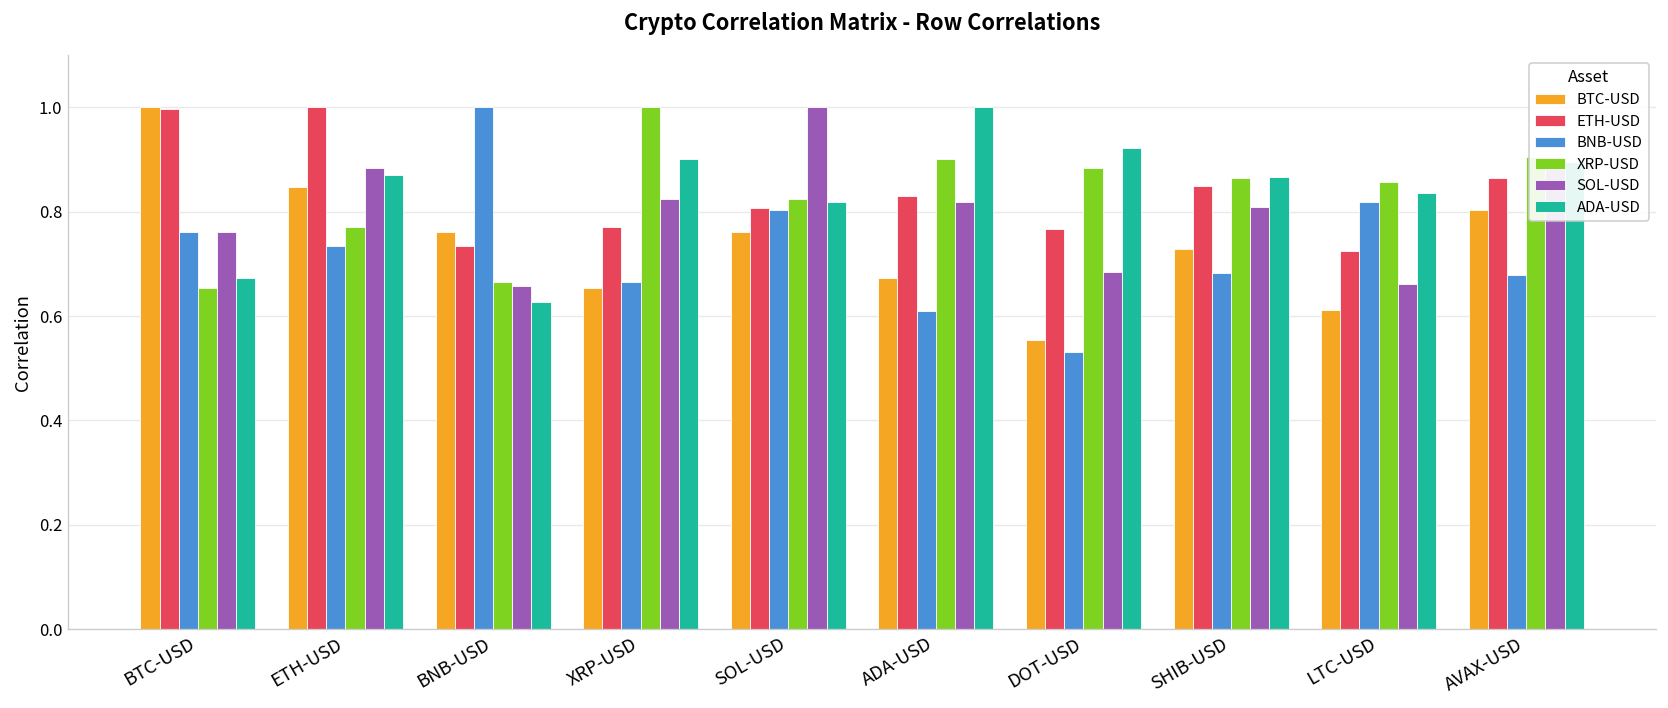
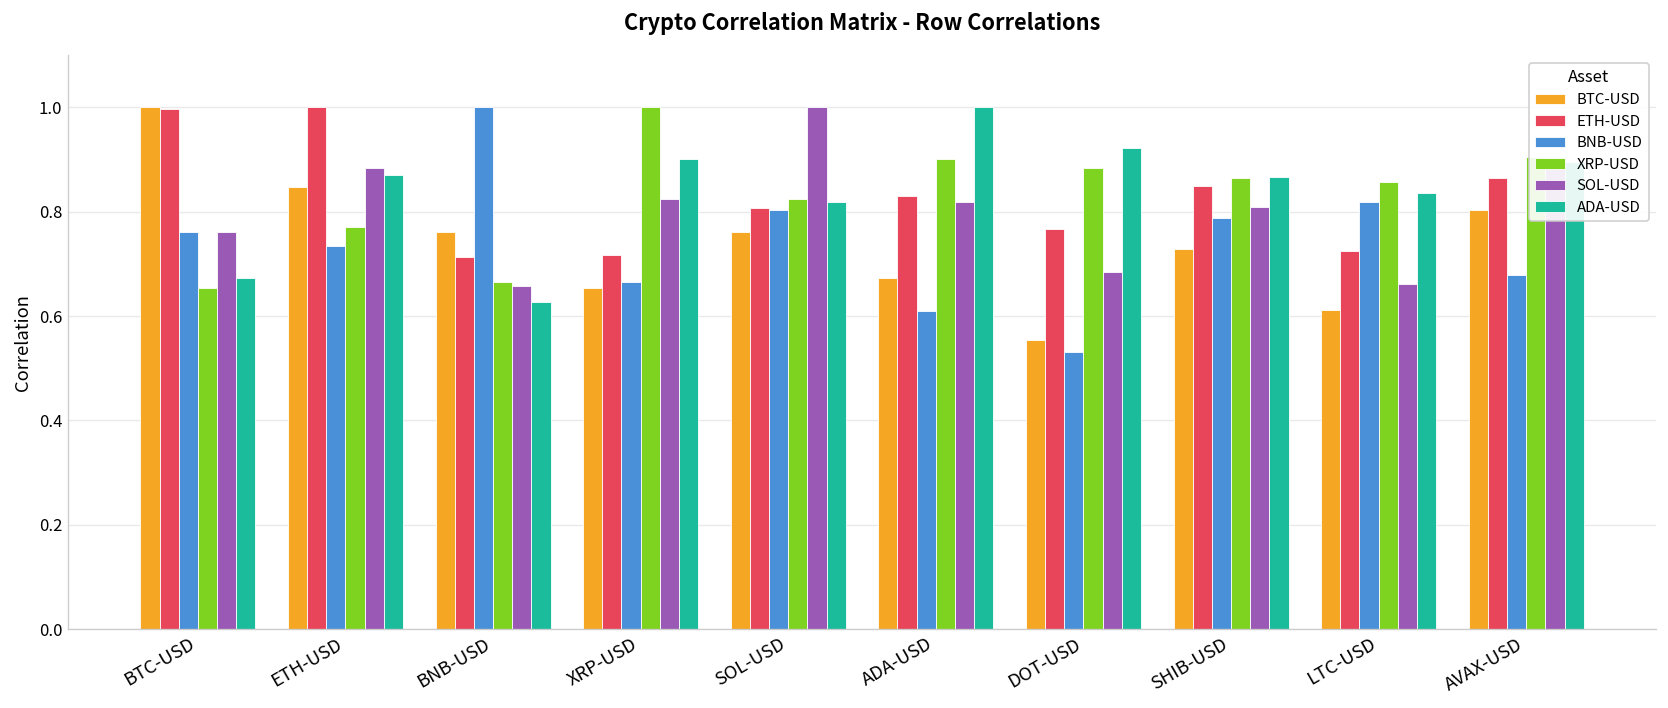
  {
    "BTC-USD": {
      "BTC-USD": 1.00,
      "ETH-USD": 0.85,
      "BNB-USD": 0.76,
      "XRP-USD": 0.65,
      "SOL-USD": 0.76,
      "ADA-USD": 0.67,
      "DOT-USD": 0.55,
      "SHIB-USD": 0.73,
      "LTC-USD": 0.61,
      "AVAX-USD": 0.80
    },
    "ETH-USD": {
      "BTC-USD": 1.00,
      "ETH-USD": 1.00,
-     "BNB-USD": 0.73,
-     "XRP-USD": 0.77,
+     "BNB-USD": 0.71,
+     "XRP-USD": 0.72,
      "SOL-USD": 0.81,
      "ADA-USD": 0.83,
      "DOT-USD": 0.77,
      "SHIB-USD": 0.85,
      "LTC-USD": 0.72,
      "AVAX-USD": 0.86
    },
    "BNB-USD": {
      "BTC-USD": 0.76,
      "ETH-USD": 0.73,
      "BNB-USD": 1.00,
      "XRP-USD": 0.66,
      "SOL-USD": 0.80,
      "ADA-USD": 0.61,
      "DOT-USD": 0.53,
-     "SHIB-USD": 0.68,
+     "SHIB-USD": 0.79,
      "LTC-USD": 0.82,
      "AVAX-USD": 0.68
    },
    "XRP-USD": {
      "BTC-USD": 0.65,
      "ETH-USD": 0.77,
      "BNB-USD": 0.66,
      "XRP-USD": 1.00,
      "SOL-USD": 0.82,
      "ADA-USD": 0.90,
      "DOT-USD": 0.88,
      "SHIB-USD": 0.86,
      "LTC-USD": 0.86
    },
    "SOL-USD": {
      "BTC-USD": 0.76,
      "ETH-USD": 0.88,
      "BNB-USD": 0.66,
      "XRP-USD": 0.82,
      "SOL-USD": 1.00,
      "ADA-USD": 0.82,
      "DOT-USD": 0.69,
      "SHIB-USD": 0.81,
      "LTC-USD": 0.66
    },
    "ADA-USD": {
      "BTC-USD": 0.67,
      "ETH-USD": 0.87,
      "BNB-USD": 0.63,
      "XRP-USD": 0.90,
      "SOL-USD": 0.82,
      "ADA-USD": 1.00,
      "DOT-USD": 0.92,
      "SHIB-USD": 0.87,
      "LTC-USD": 0.84
    }
  }
